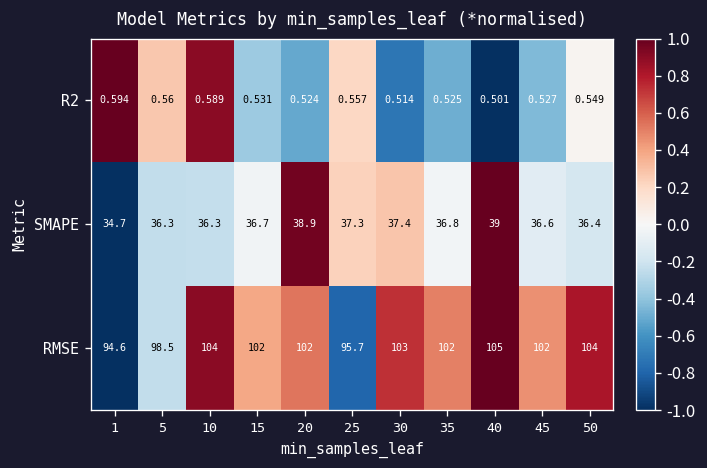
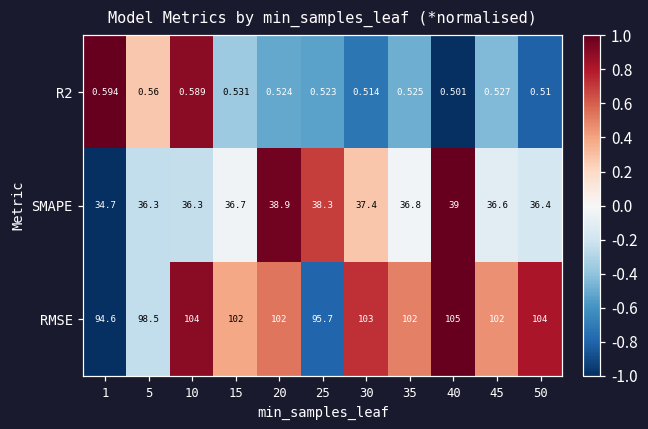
  {
    "R2": {
      "1": 0.594,
      "5": 0.56,
      "10": 0.589,
      "15": 0.531,
      "20": 0.524,
-     "25": 0.557,
+     "25": 0.523,
      "30": 0.514,
      "35": 0.525,
      "40": 0.501,
      "45": 0.527,
-     "50": 0.549
+     "50": 0.51
    },
    "SMAPE": {
      "1": 34.7,
      "5": 36.3,
      "10": 36.3,
      "15": 36.7,
      "20": 38.9,
-     "25": 37.3,
+     "25": 38.3,
      "30": 37.4,
      "35": 36.8,
      "40": 39,
      "45": 36.6,
      "50": 36.4
    },
    "RMSE": {
      "1": 94.6,
      "5": 98.5,
      "10": 104,
      "15": 102,
      "20": 102,
      "25": 95.7,
      "30": 103,
      "35": 102,
      "40": 105,
      "45": 102,
      "50": 104
    }
  }
